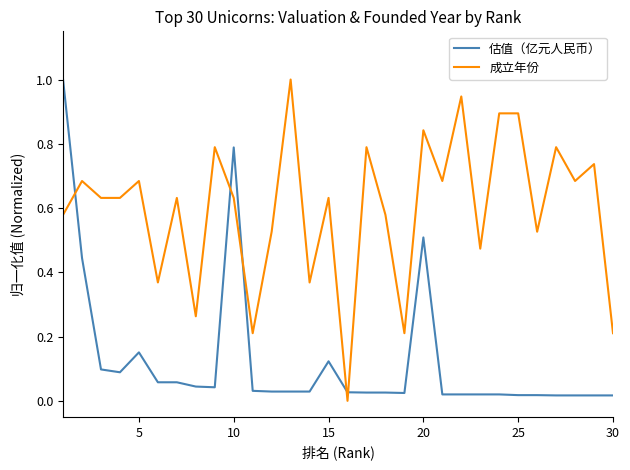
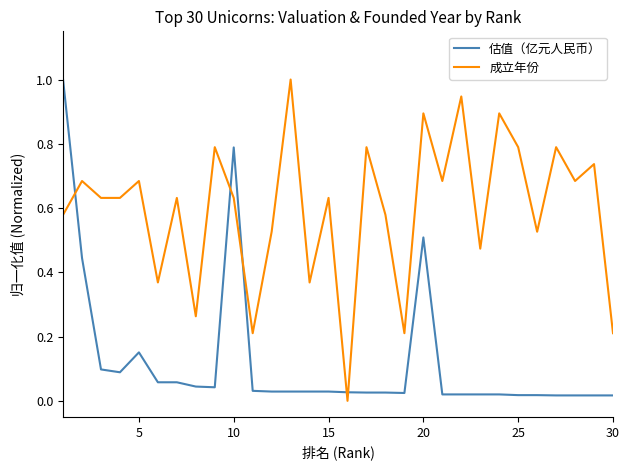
  {
    "估值（亿元人民币）": {
      "5": 0.15,
      "10": 0.79,
-     "15": 0.12,
+     "15": 0.03,
      "20": 0.51,
      "25": 0.02,
      "30": 0.02
    },
    "成立年份": {
      "5": 0.68,
      "10": 0.63,
      "15": 0.63,
-     "20": 0.84,
-     "25": 0.89,
+     "20": 0.89,
+     "25": 0.79,
      "30": 0.21
    }
  }
